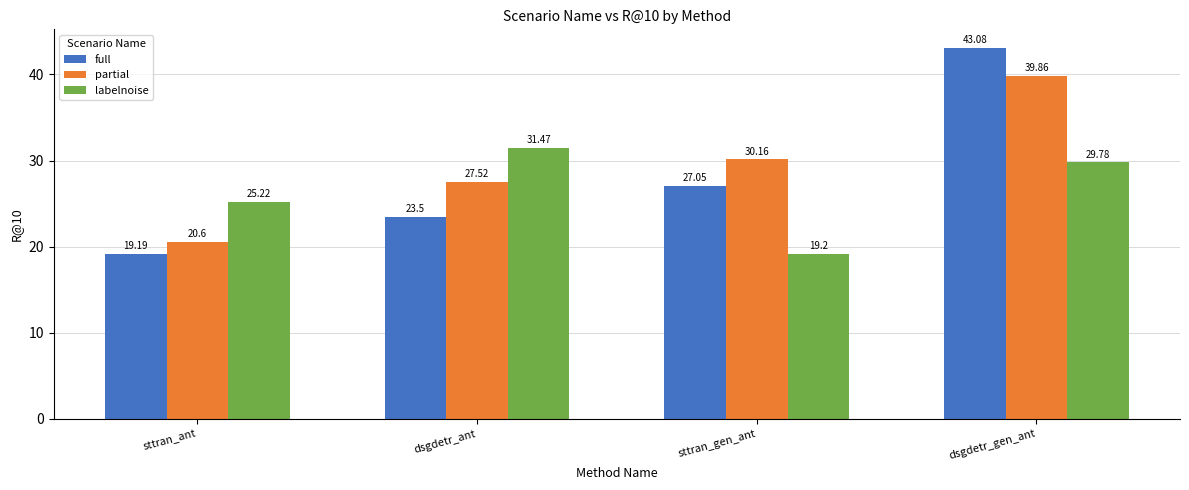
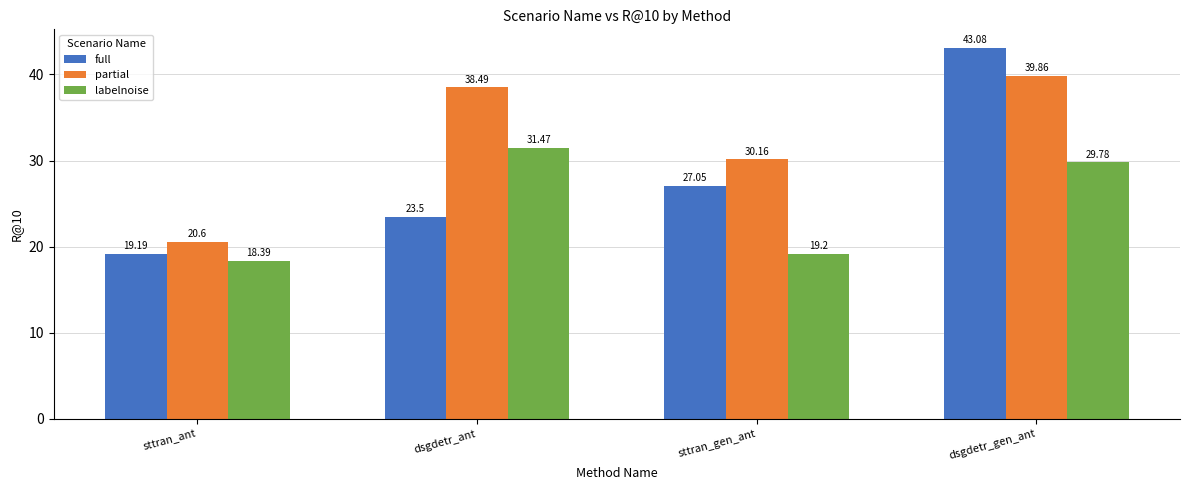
  {
    "full": {
      "sttran_ant": 19.19,
      "dsgdetr_ant": 23.5,
      "sttran_gen_ant": 27.05,
      "dsgdetr_gen_ant": 43.08
    },
    "partial": {
      "sttran_ant": 20.6,
-     "dsgdetr_ant": 27.52,
+     "dsgdetr_ant": 38.49,
      "sttran_gen_ant": 30.16,
      "dsgdetr_gen_ant": 39.86
    },
    "labelnoise": {
-     "sttran_ant": 25.22,
+     "sttran_ant": 18.39,
      "dsgdetr_ant": 31.47,
      "sttran_gen_ant": 19.2,
      "dsgdetr_gen_ant": 29.78
    }
  }
